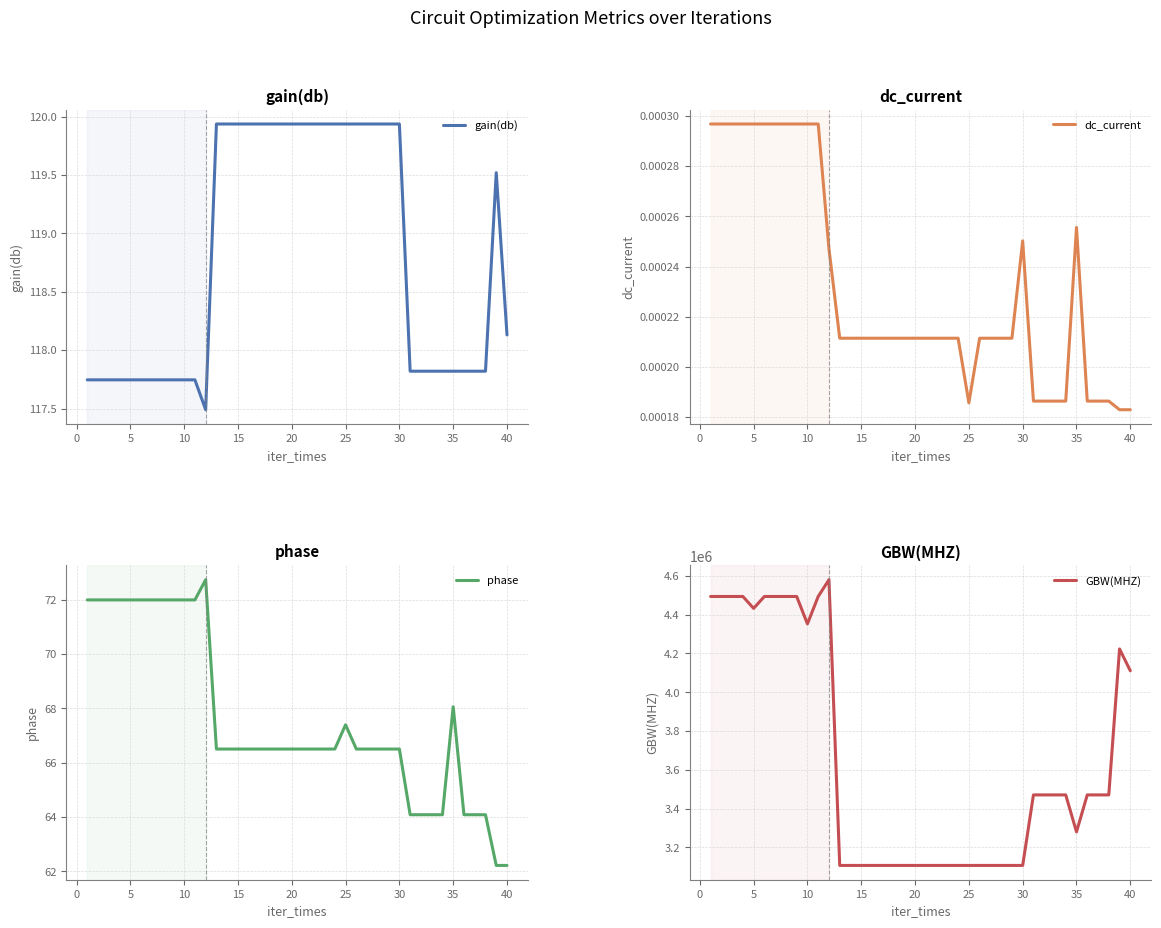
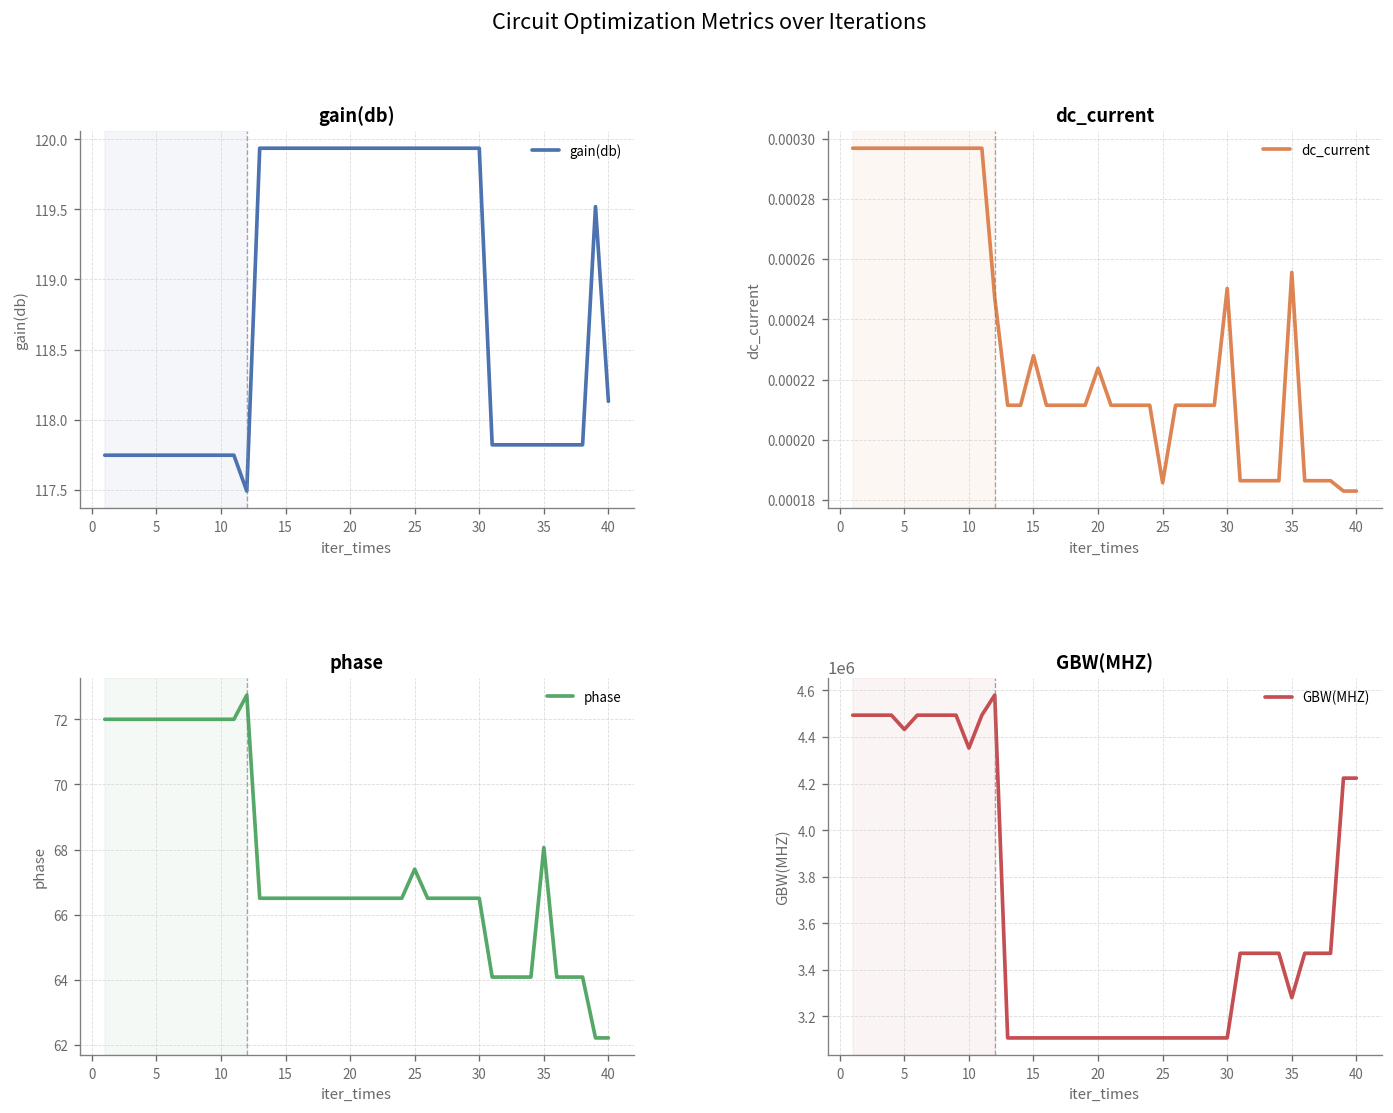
  {
    "gain(db)": {
      "5": 117.75,
      "10": 117.75,
      "15": 119.94,
      "20": 119.94,
      "25": 119.94,
      "30": 119.94,
      "35": 117.82,
      "40": 118.13
    },
    "dc_current": {
      "5": 0.000297,
      "10": 0.000297,
-     "15": 0.000211,
-     "20": 0.000211,
+     "15": 0.000228,
+     "20": 0.000224,
      "25": 0.000186,
      "30": 0.000250,
      "35": 0.000256,
      "40": 0.000183
    },
    "phase": {
      "5": 72.0,
      "10": 72.0,
      "15": 66.5,
      "20": 66.5,
      "25": 67.4,
      "30": 66.5,
      "35": 68.1,
      "40": 62.2
    },
    "GBW(MHZ)": {
      "5": 4430000,
      "10": 4350000,
      "15": 3110000,
      "20": 3110000,
      "25": 3110000,
      "30": 3110000,
      "35": 3280000,
-     "40": 4110000
+     "40": 4220000
    }
  }
